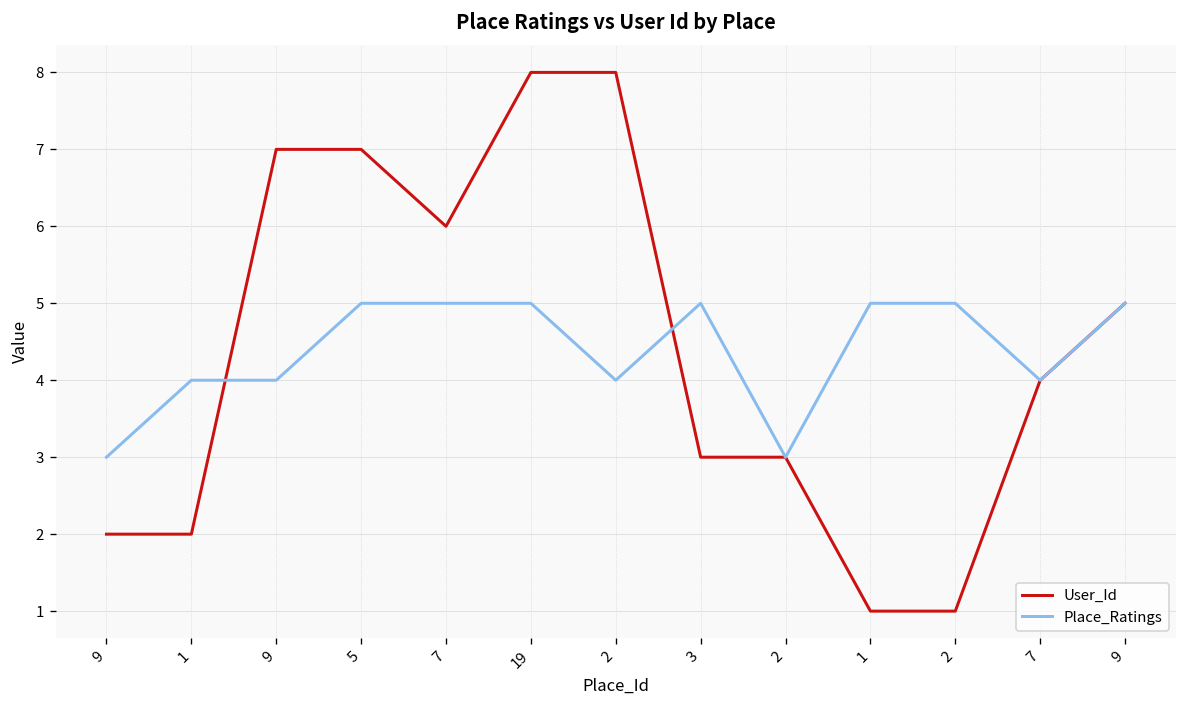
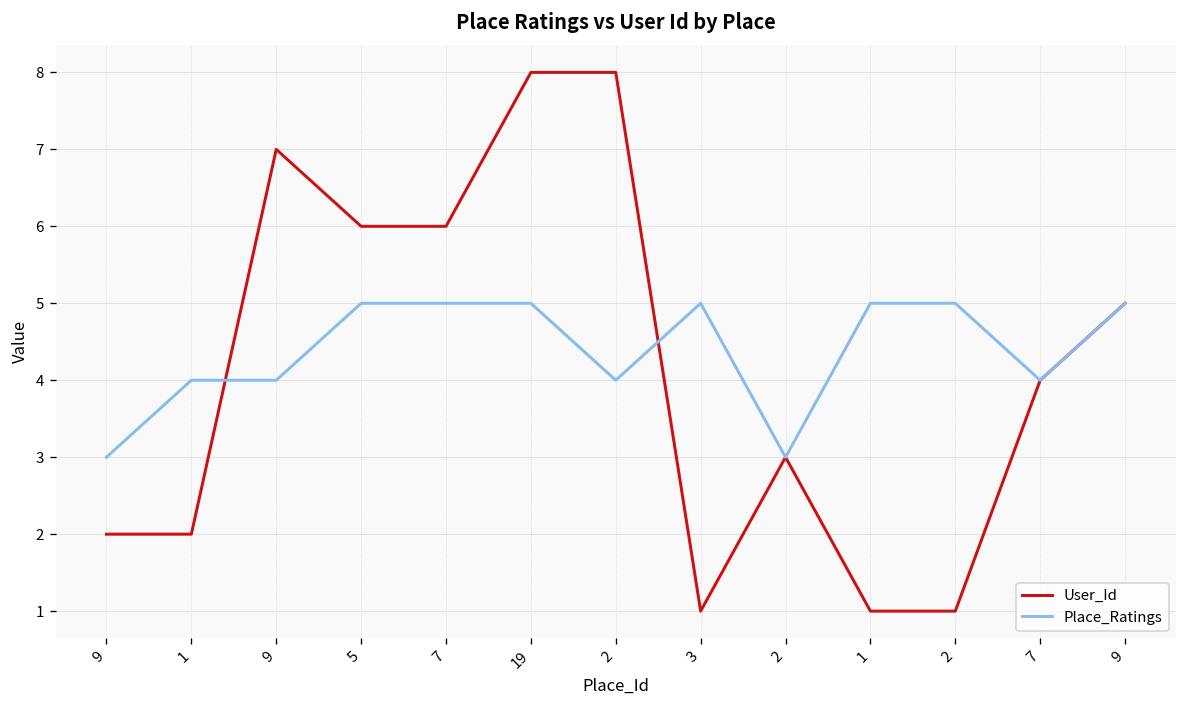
  {
    "User_Id": {
-     "5": 7,
+     "5": 6,
      "19": 8,
-     "3": 3
+     "3": 1
    },
    "Place_Ratings": {
      "5": 5,
      "19": 5,
      "3": 5
    }
  }
